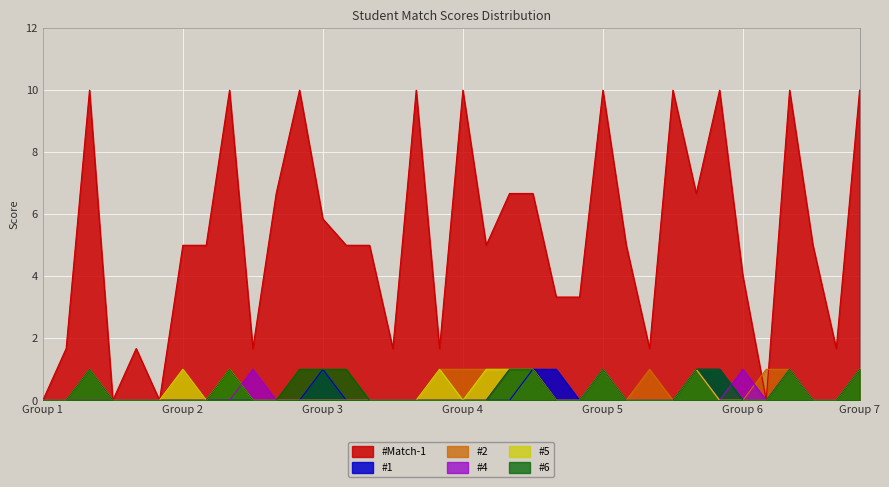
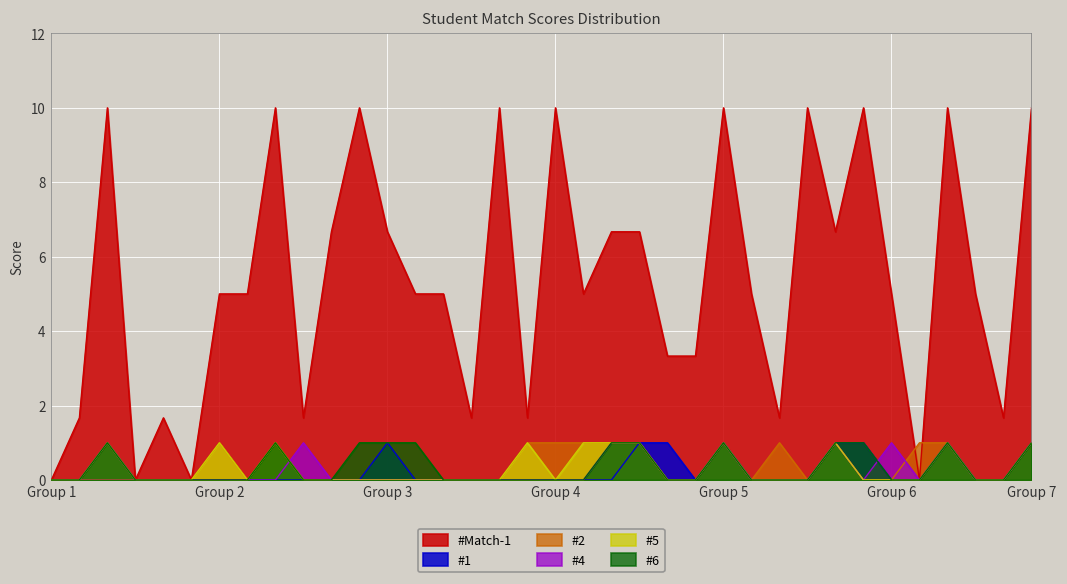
  {
    "#Match-1": {
      "Group 2": 5.0,
-     "Group 3": 5.9,
+     "Group 3": 6.7,
      "Group 4": 10.0,
      "Group 5": 10.0,
-     "Group 6": 4,
+     "Group 6": 5,
      "Group 7": 10.0
    },
    "#2": {
      "Group 4": 1.0
    },
    "#4": {
      "Group 6": 1.0
    }
  }
